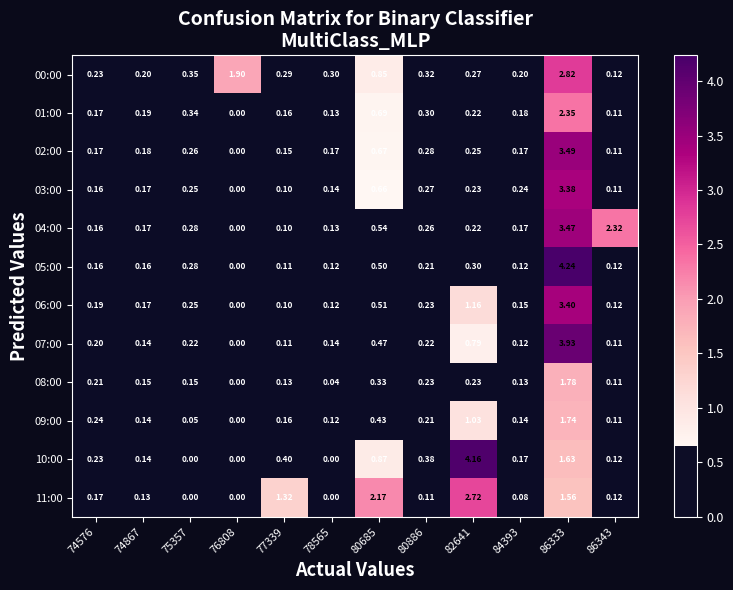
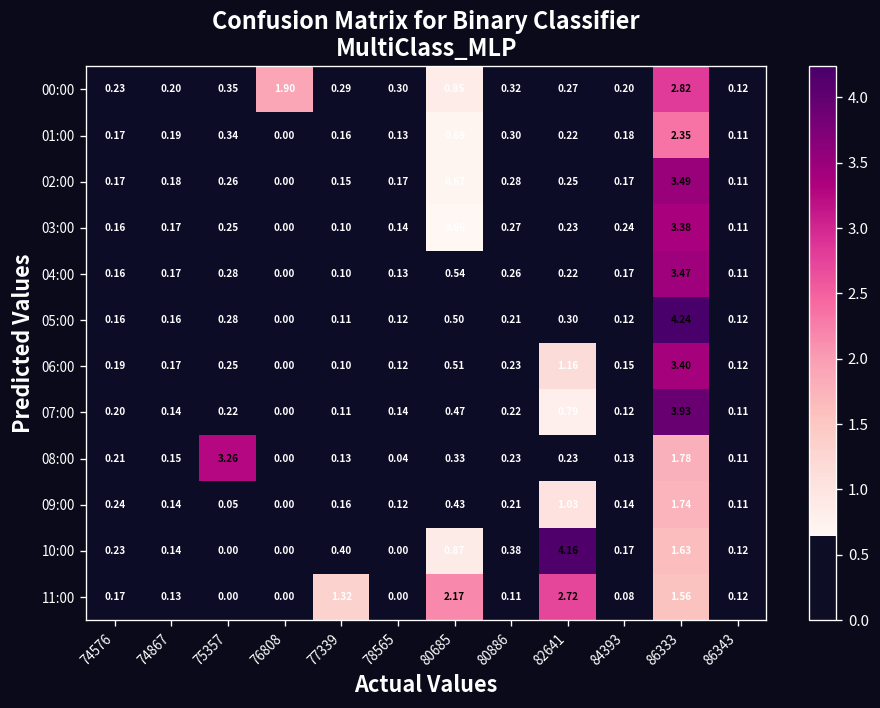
  {
    "00:00": {
      "74576": 0.23,
      "74867": 0.20,
      "75357": 0.35,
      "76808": 1.90,
      "77339": 0.29,
      "78565": 0.30,
      "80886": 0.32,
      "82641": 0.27,
      "84393": 0.20,
      "86333": 2.82,
      "86343": 0.12
    },
    "01:00": {
      "74576": 0.17,
      "74867": 0.19,
      "75357": 0.34,
      "76808": 0.00,
      "77339": 0.16,
      "78565": 0.13,
      "80886": 0.30,
      "82641": 0.22,
      "84393": 0.18,
      "86333": 2.35,
      "86343": 0.11
    },
    "02:00": {
      "74576": 0.17,
      "74867": 0.18,
      "75357": 0.26,
      "76808": 0.00,
      "77339": 0.15,
      "78565": 0.17,
      "80886": 0.28,
      "82641": 0.25,
      "84393": 0.17,
      "86333": 3.49,
      "86343": 0.11
    },
    "03:00": {
      "74576": 0.16,
      "74867": 0.17,
      "75357": 0.25,
      "76808": 0.00,
      "77339": 0.10,
      "78565": 0.14,
      "80886": 0.27,
      "82641": 0.23,
      "84393": 0.24,
      "86333": 3.38,
      "86343": 0.11
    },
    "04:00": {
      "74576": 0.16,
      "74867": 0.17,
      "75357": 0.28,
      "76808": 0.00,
      "77339": 0.10,
      "78565": 0.13,
      "80685": 0.54,
      "80886": 0.26,
      "82641": 0.22,
      "84393": 0.17,
      "86333": 3.47,
-     "86343": 2.32
+     "86343": 0.11
    },
    "05:00": {
      "74576": 0.16,
      "74867": 0.16,
      "75357": 0.28,
      "76808": 0.00,
      "77339": 0.11,
      "78565": 0.12,
      "80685": 0.50,
      "80886": 0.21,
      "82641": 0.30,
      "84393": 0.12,
      "86333": 4.24,
      "86343": 0.12
    },
    "06:00": {
      "74576": 0.19,
      "74867": 0.17,
      "75357": 0.25,
      "76808": 0.00,
      "77339": 0.10,
      "78565": 0.12,
      "80685": 0.51,
      "80886": 0.23,
      "84393": 0.15,
      "86333": 3.40,
      "86343": 0.12
    },
    "07:00": {
      "74576": 0.20,
      "74867": 0.14,
      "75357": 0.22,
      "76808": 0.00,
      "77339": 0.11,
      "78565": 0.14,
      "80685": 0.47,
      "80886": 0.22,
      "84393": 0.12,
      "86333": 3.93,
      "86343": 0.11
    },
    "08:00": {
      "74576": 0.21,
      "74867": 0.15,
-     "75357": 0.15,
+     "75357": 3.26,
      "76808": 0.00,
      "77339": 0.13,
      "78565": 0.04,
      "80685": 0.33,
      "80886": 0.23,
      "82641": 0.23,
      "84393": 0.13,
      "86333": 1.78,
      "86343": 0.11
    },
    "09:00": {
      "74576": 0.24,
      "74867": 0.14,
      "75357": 0.05,
      "76808": 0.00,
      "77339": 0.16,
      "78565": 0.12,
      "80685": 0.43,
      "80886": 0.21,
      "84393": 0.14,
      "86333": 1.74,
      "86343": 0.11
    },
    "10:00": {
      "74576": 0.23,
      "74867": 0.14,
      "75357": 0.00,
      "76808": 0.00,
      "77339": 0.40,
      "78565": 0.00,
      "80886": 0.38,
      "82641": 4.16,
      "84393": 0.17,
      "86333": 1.63,
      "86343": 0.12
    },
    "11:00": {
      "74576": 0.17,
      "74867": 0.13,
      "75357": 0.00,
      "76808": 0.00,
      "77339": 1.32,
      "78565": 0.00,
      "80685": 2.17,
      "80886": 0.11,
      "82641": 2.72,
      "84393": 0.08,
      "86333": 1.56,
      "86343": 0.12
    }
  }
